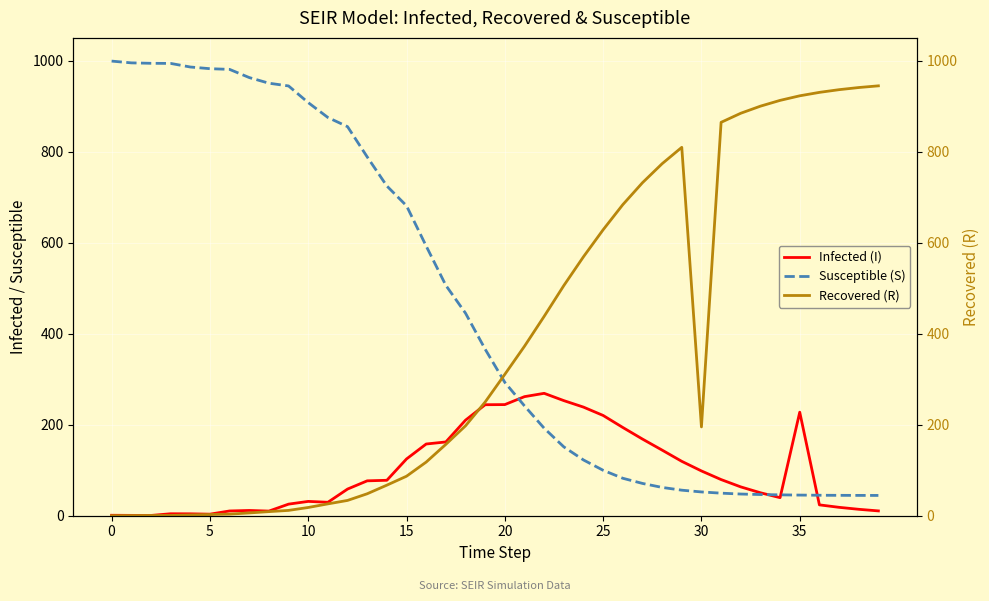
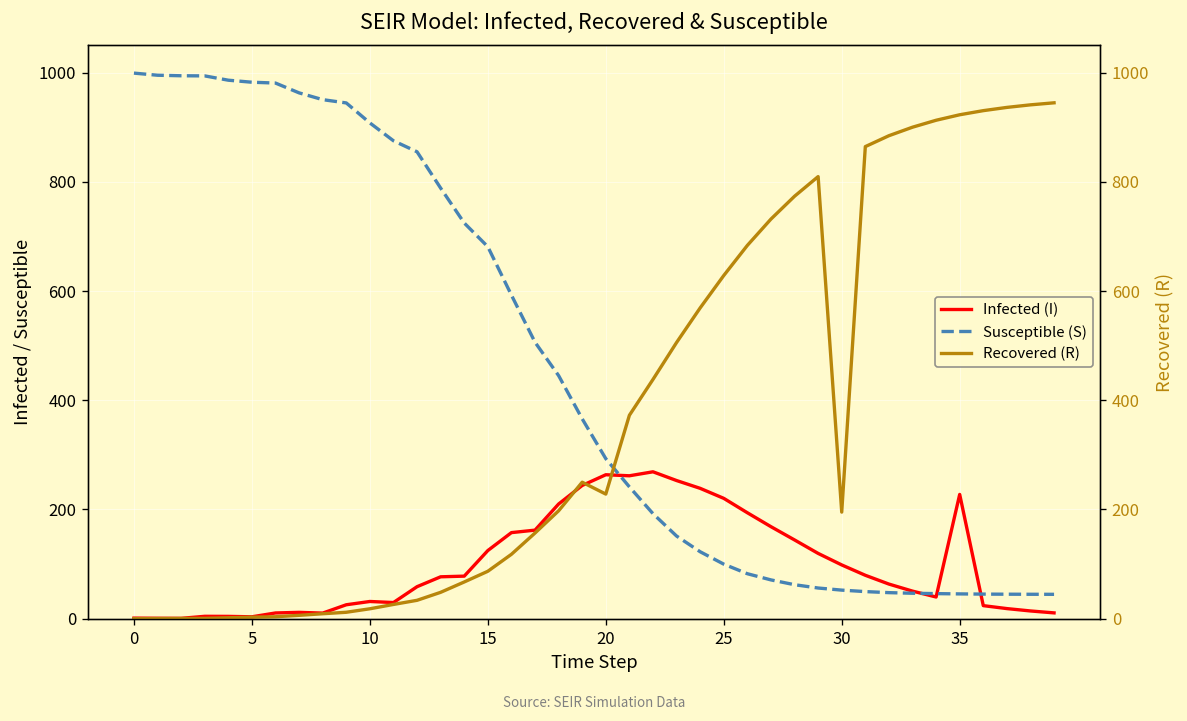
  {
    "Infected (I)": {
      "0": 0,
      "5": 0,
      "10": 30,
      "15": 120,
-     "20": 240,
+     "20": 260,
      "25": 220,
      "30": 100,
      "35": 230
    },
    "Susceptible (S)": {
      "0": 1000,
      "5": 980,
      "10": 910,
      "15": 680,
      "20": 290,
      "25": 100,
      "30": 50,
      "35": 50
    },
    "Recovered (R)": {
      "0": 0,
      "5": 0,
      "10": 20,
      "15": 90,
-     "20": 310,
+     "20": 230,
      "25": 630,
      "30": 200,
      "35": 920
    }
  }
